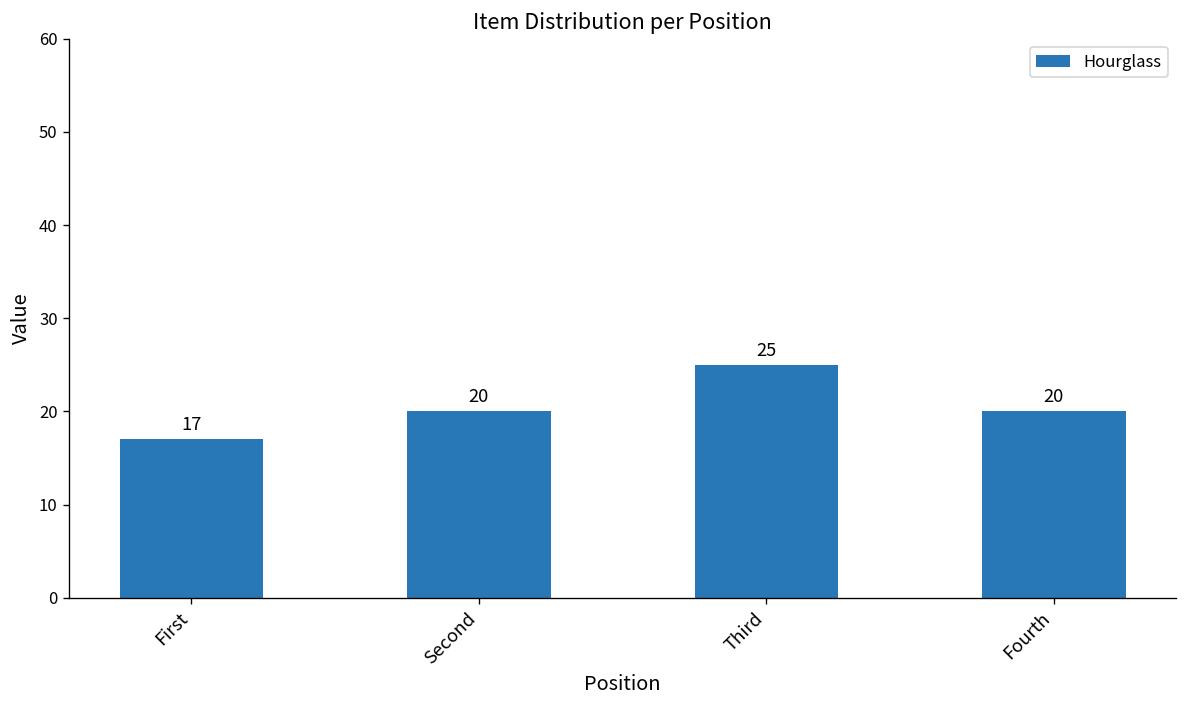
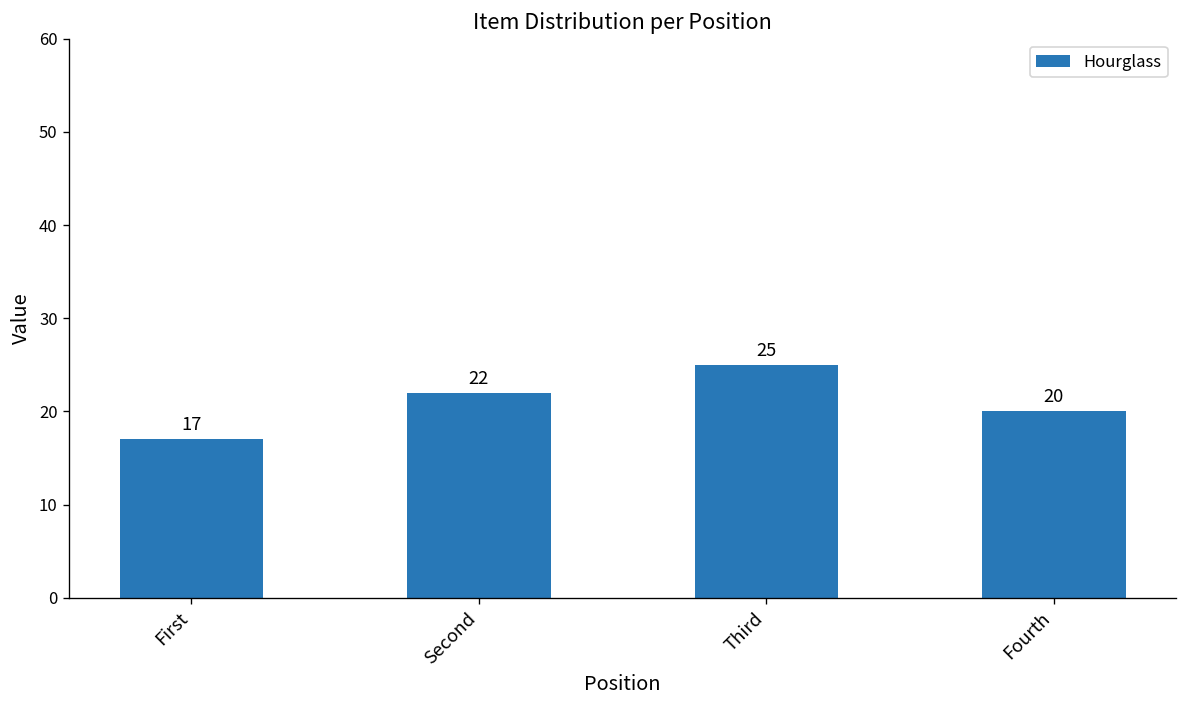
  {
    "First": 17,
-   "Second": 20,
+   "Second": 22,
    "Third": 25,
    "Fourth": 20
  }
